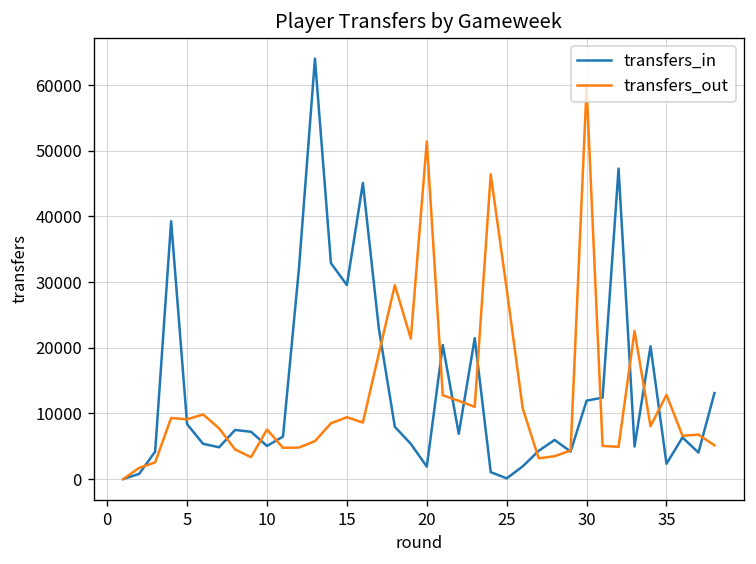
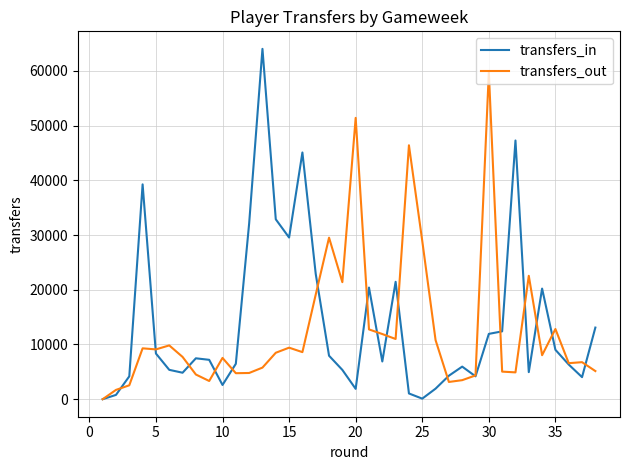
  {
    "transfers_in": {
      "5": 8000,
-     "10": 5000,
+     "10": 3000,
      "15": 30000,
      "20": 2000,
      "25": 0,
      "30": 12000,
-     "35": 2000
+     "35": 9000
    },
    "transfers_out": {
      "5": 9000,
      "10": 8000,
      "15": 9000,
      "20": 51000,
      "25": 29000,
      "35": 13000
    }
  }
